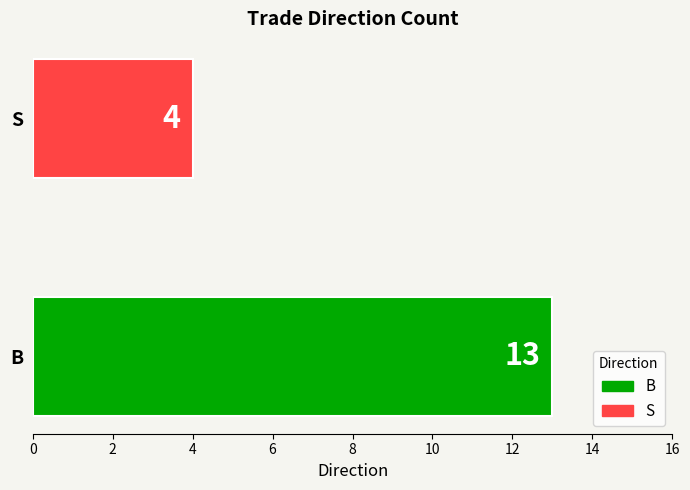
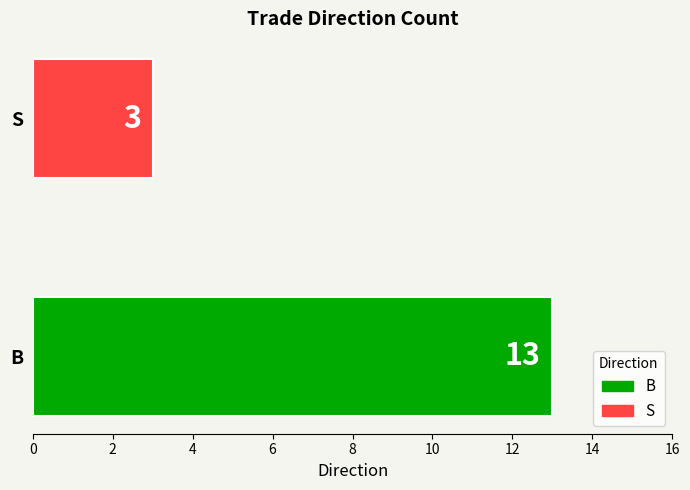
  {
-   "S": 4,
+   "S": 3,
    "B": 13
  }
